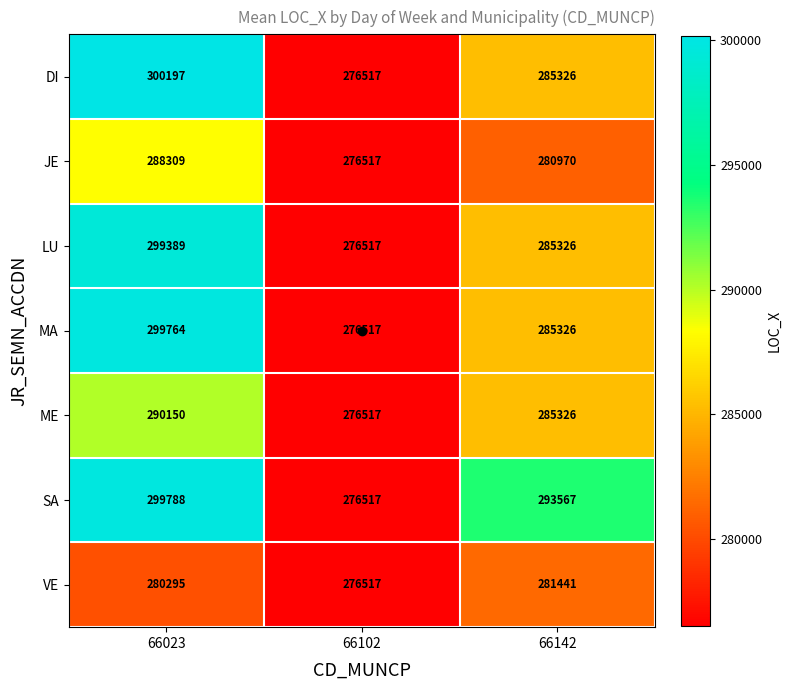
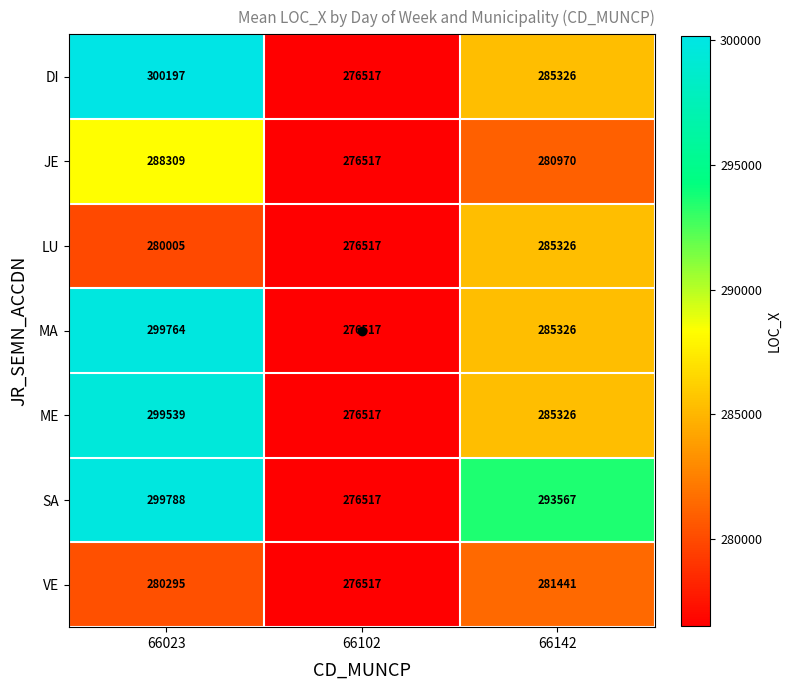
  {
    "DI": {
      "66023": 300197,
      "66102": 276517,
      "66142": 285326
    },
    "JE": {
      "66023": 288309,
      "66102": 276517,
      "66142": 280970
    },
    "LU": {
-     "66023": 299389,
+     "66023": 280005,
      "66102": 276517,
      "66142": 285326
    },
    "MA": {
      "66023": 299764,
      "66142": 285326
    },
    "ME": {
-     "66023": 290150,
+     "66023": 299539,
      "66102": 276517,
      "66142": 285326
    },
    "SA": {
      "66023": 299788,
      "66102": 276517,
      "66142": 293567
    },
    "VE": {
      "66023": 280295,
      "66102": 276517,
      "66142": 281441
    }
  }
